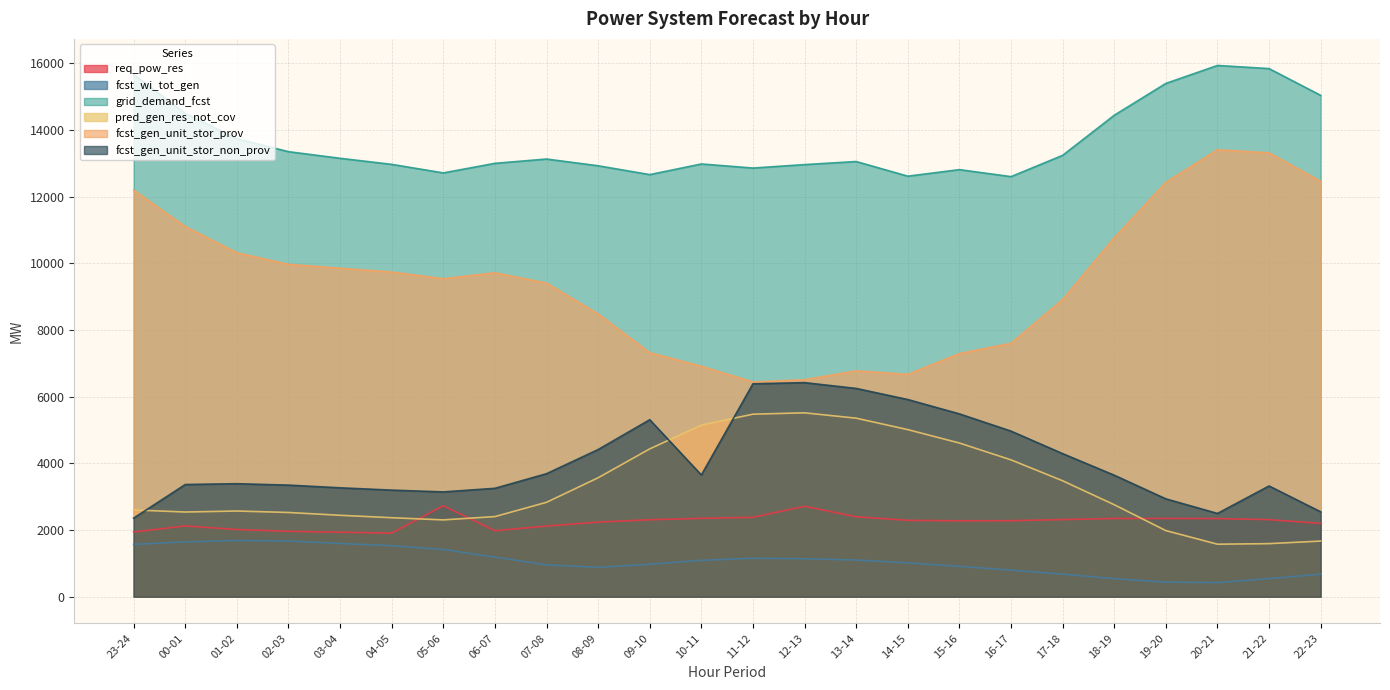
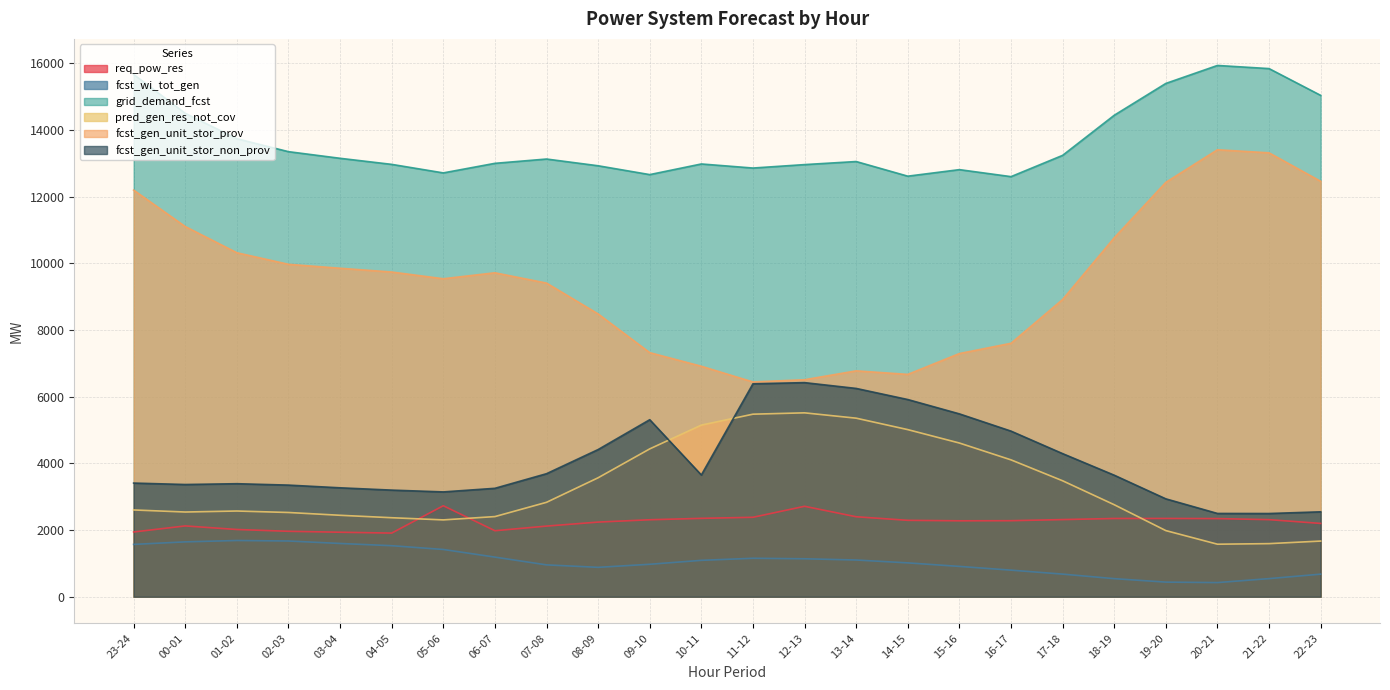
  {
    "req_pow_res": {
      "23-24": 1900,
      "00-01": 2100,
      "01-02": 2000,
      "02-03": 2000,
      "03-04": 1900,
      "04-05": 1900,
      "05-06": 2700,
      "06-07": 2000,
      "07-08": 2100,
      "08-09": 2200,
      "09-10": 2300,
      "10-11": 2400,
      "11-12": 2400,
      "12-13": 2700,
      "13-14": 2400,
      "14-15": 2300,
      "15-16": 2300,
      "16-17": 2300,
      "17-18": 2300,
      "18-19": 2300,
      "19-20": 2300,
      "20-21": 2300,
      "21-22": 2300,
      "22-23": 2200
    },
    "fcst_gen_unit_stor_non_prov": {
-     "23-24": 2400,
+     "23-24": 3400,
      "00-01": 3400,
      "01-02": 3400,
      "02-03": 3300,
      "03-04": 3300,
      "04-05": 3200,
      "05-06": 3100,
      "06-07": 3300,
      "07-08": 3700,
      "08-09": 4400,
      "09-10": 5300,
      "10-11": 3700,
      "12-13": 6400,
      "13-14": 6200,
      "14-15": 5900,
      "15-16": 5500,
      "16-17": 5000,
      "17-18": 4300,
      "18-19": 3600,
      "19-20": 2900,
      "20-21": 2500,
-     "21-22": 3300,
+     "21-22": 2500,
      "22-23": 2500
    }
  }
